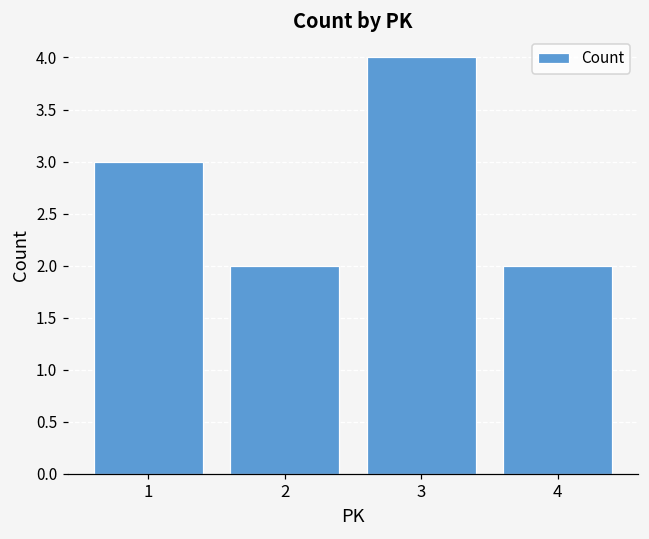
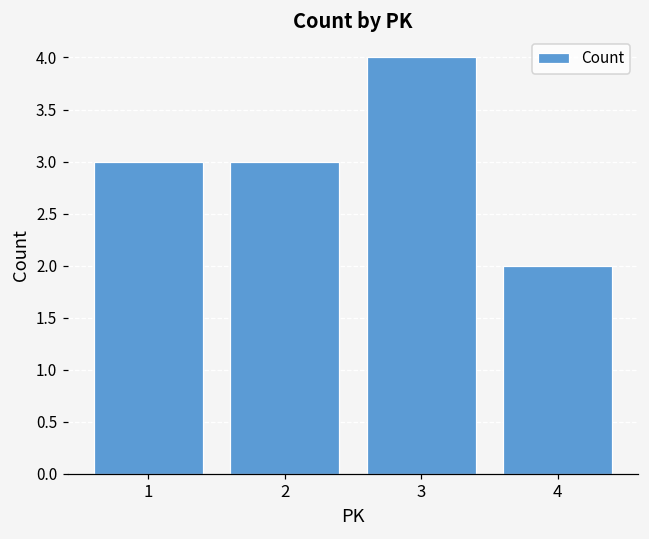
  {
    "1": 3,
-   "2": 2,
+   "2": 3,
    "3": 4,
    "4": 2
  }
